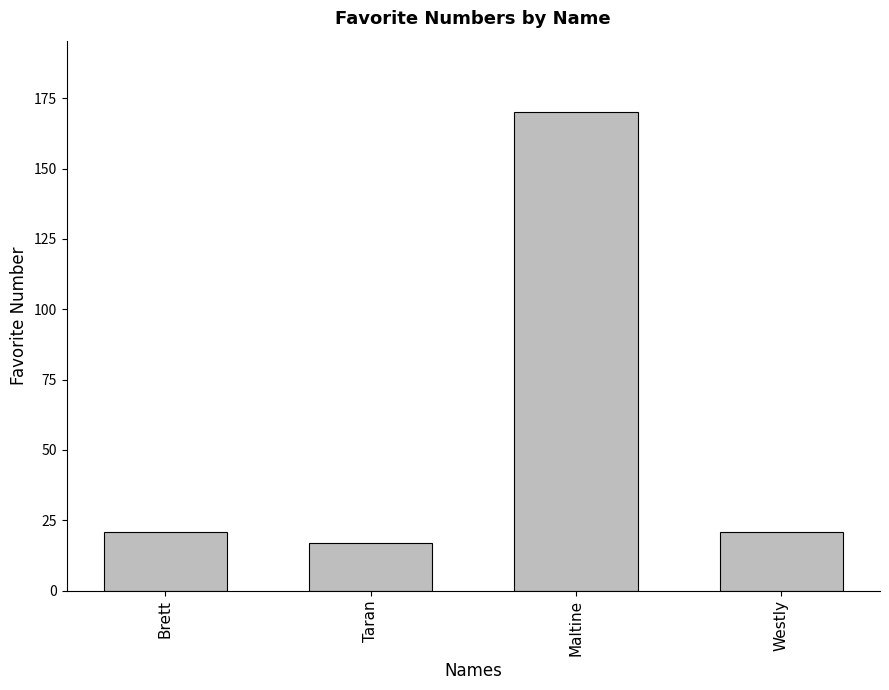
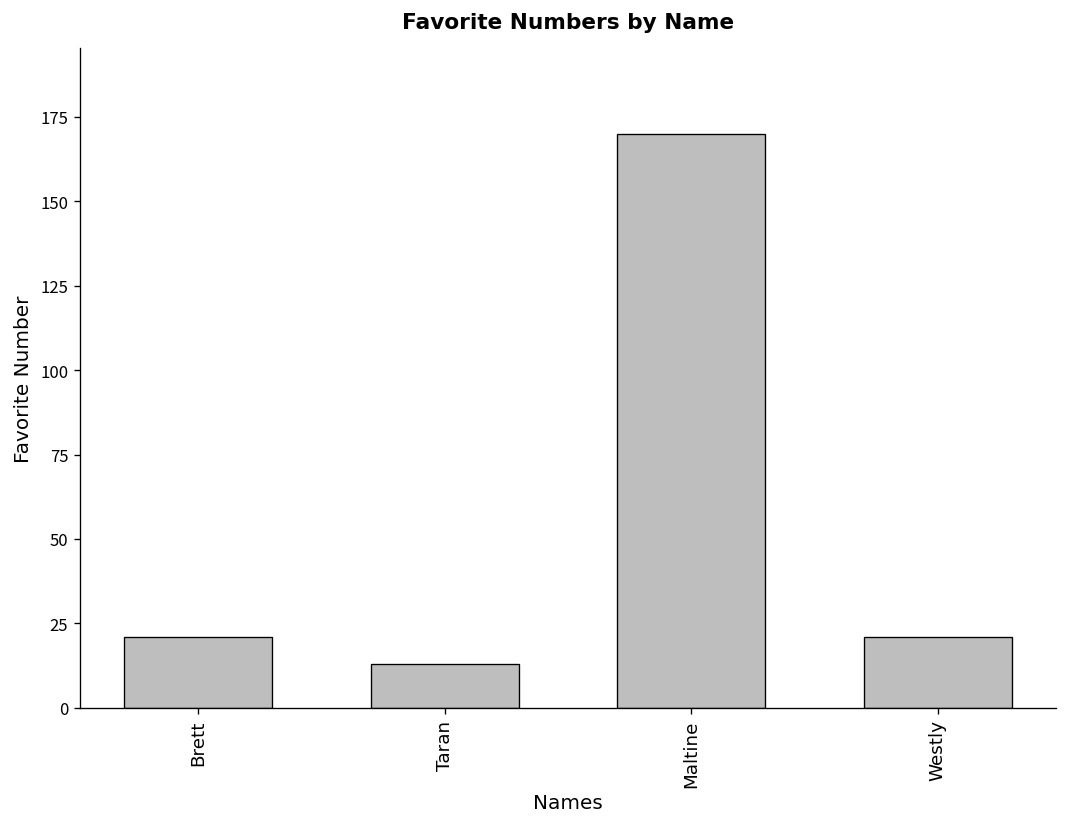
  {
    "Brett": 21,
-   "Taran": 17,
+   "Taran": 13,
    "Maltine": 170,
    "Westly": 21
  }
